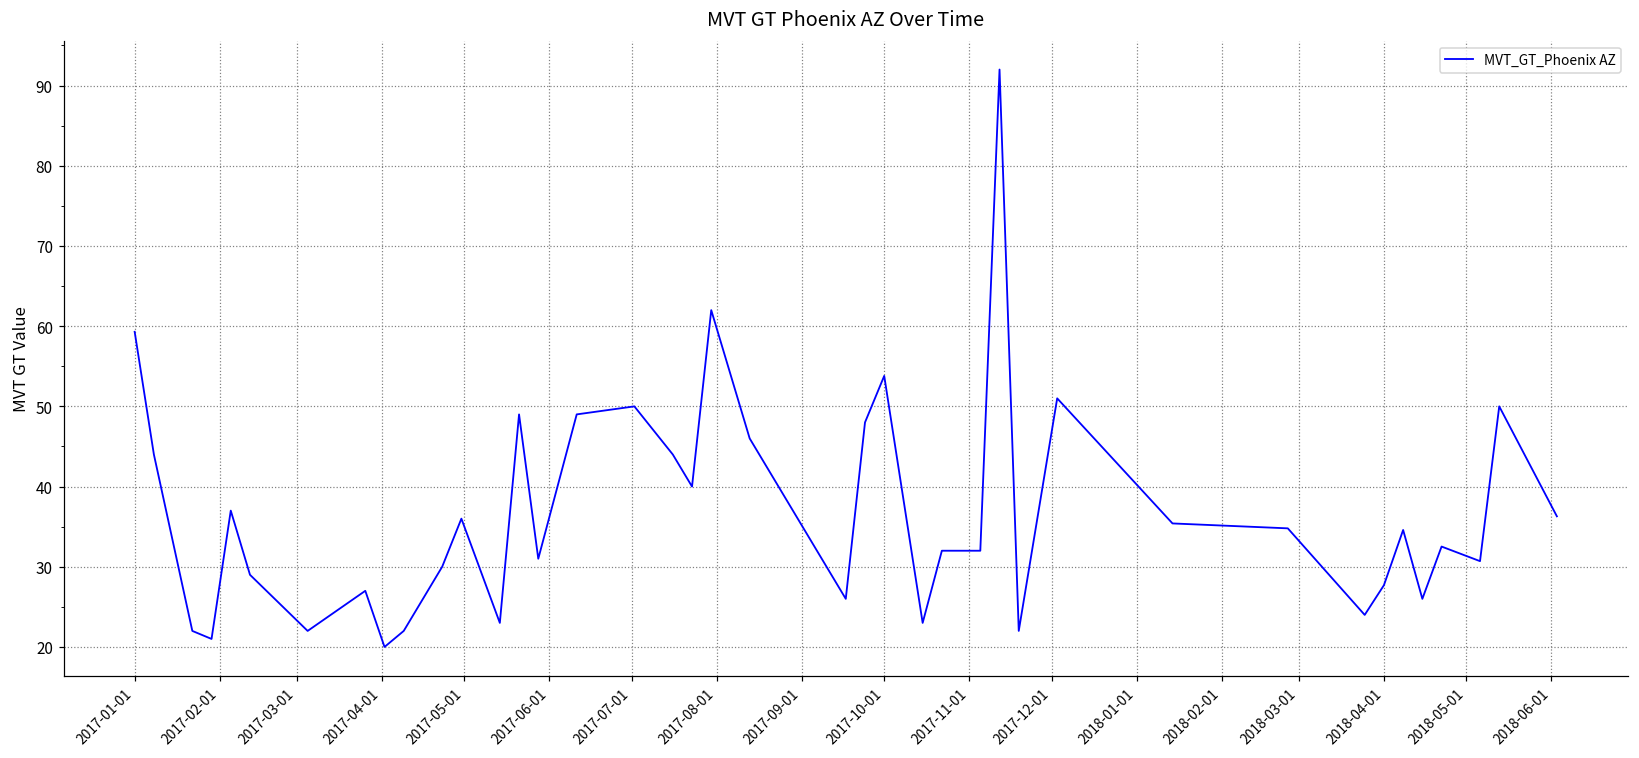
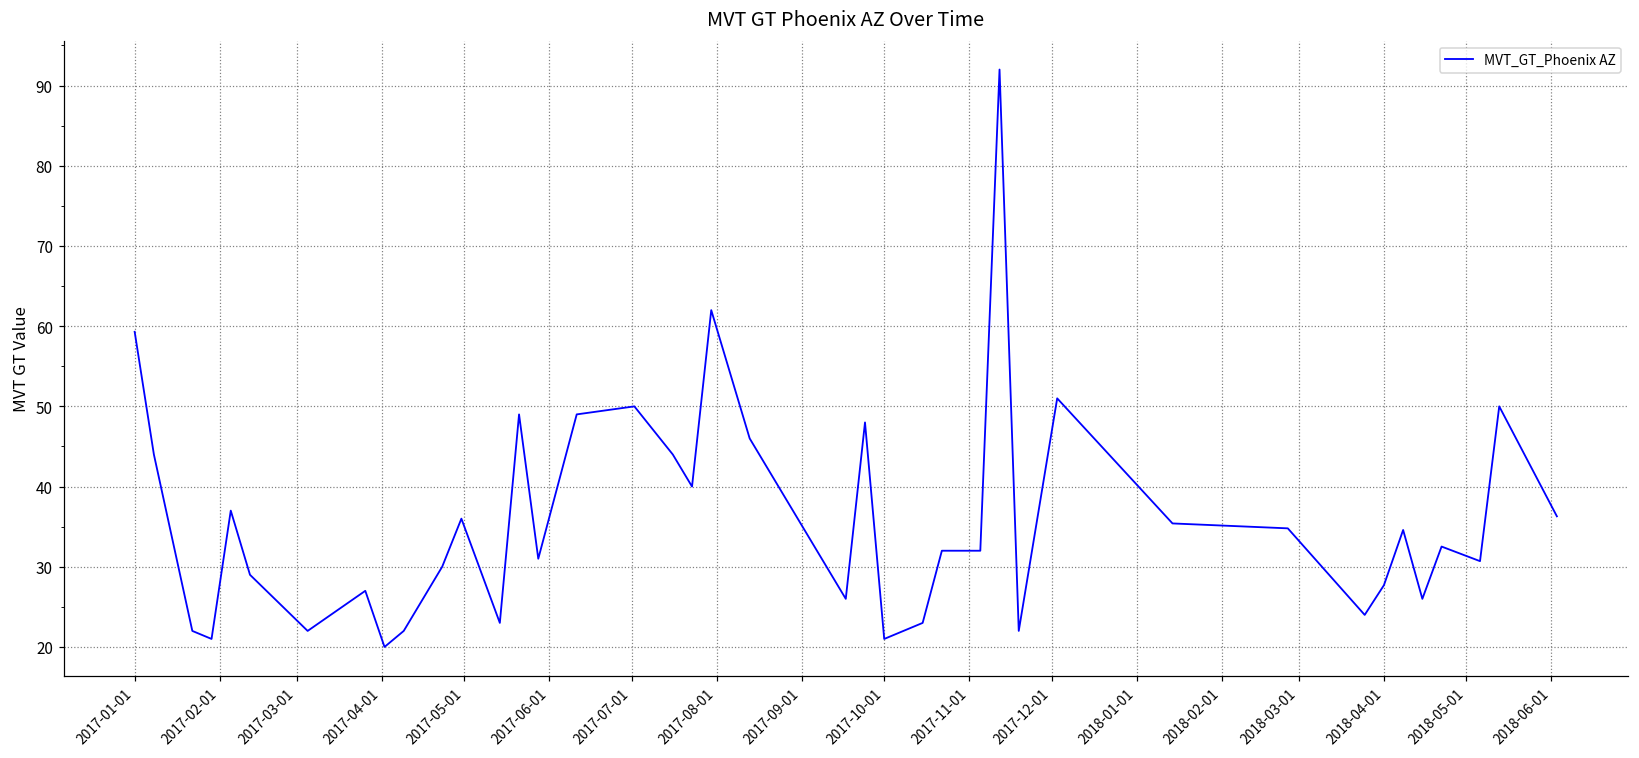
  {
    "2017-01-01": 59,
-   "2017-10-01": 54,
+   "2017-10-01": 21,
    "2018-04-01": 28
  }
